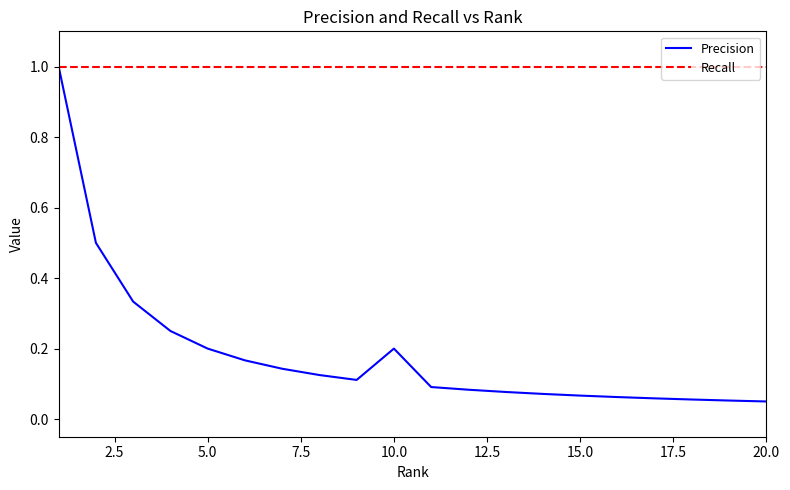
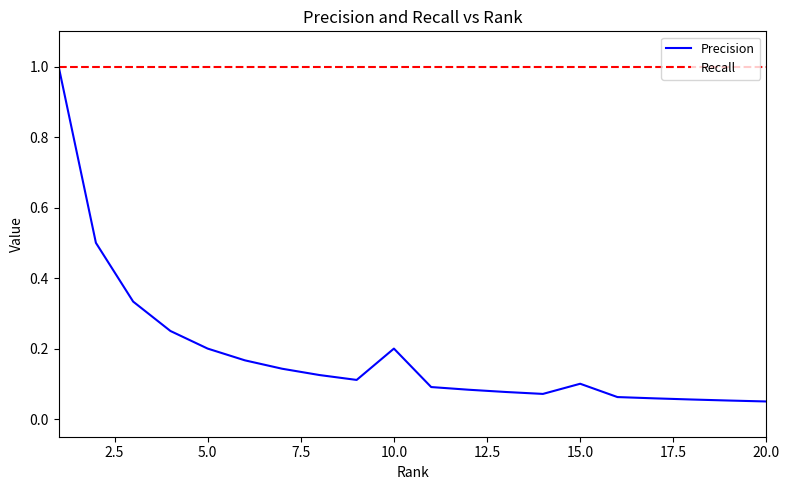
  {
    "Precision": {
      "5.0": 0.20,
      "10.0": 0.20,
-     "15.0": 0.07,
+     "15.0": 0.10,
      "20.0": 0.05
    },
    "Recall": {
      "5.0": 1.00,
      "10.0": 1.00,
      "15.0": 1.00,
      "20.0": 1.00
    }
  }
